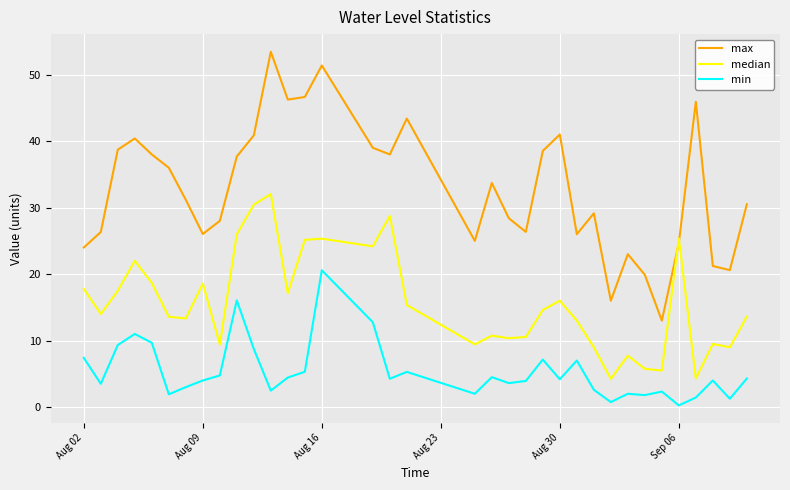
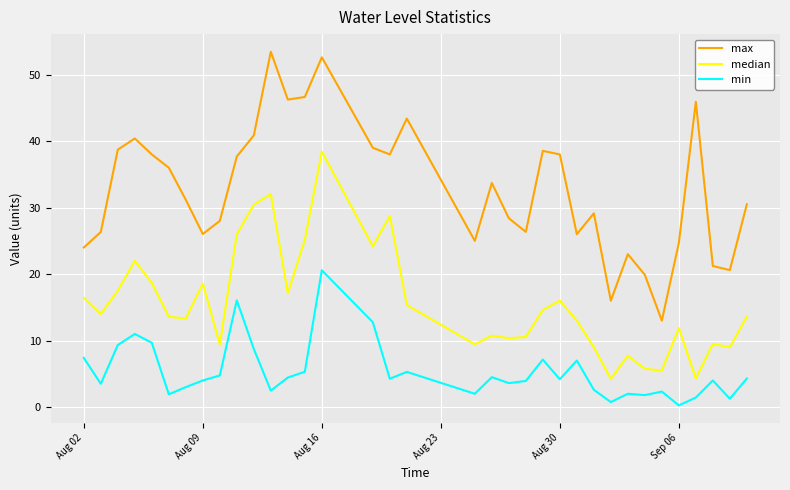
  {
    "max": {
      "Aug 02": 24,
      "Aug 09": 26,
-     "Aug 16": 51,
-     "Aug 30": 41,
+     "Aug 16": 53,
+     "Aug 30": 38,
      "Sep 06": 25
    },
    "median": {
-     "Aug 02": 18,
+     "Aug 02": 16,
      "Aug 09": 19,
-     "Aug 16": 25,
+     "Aug 16": 38,
      "Aug 30": 16,
-     "Sep 06": 25
+     "Sep 06": 12
    },
    "min": {
      "Aug 02": 7,
      "Aug 09": 4,
      "Aug 16": 21,
      "Aug 30": 4,
      "Sep 06": 0
    }
  }
